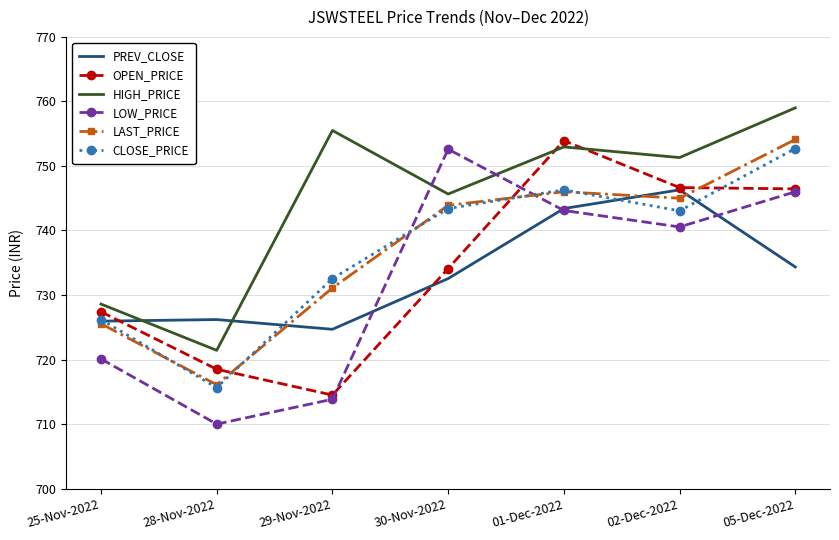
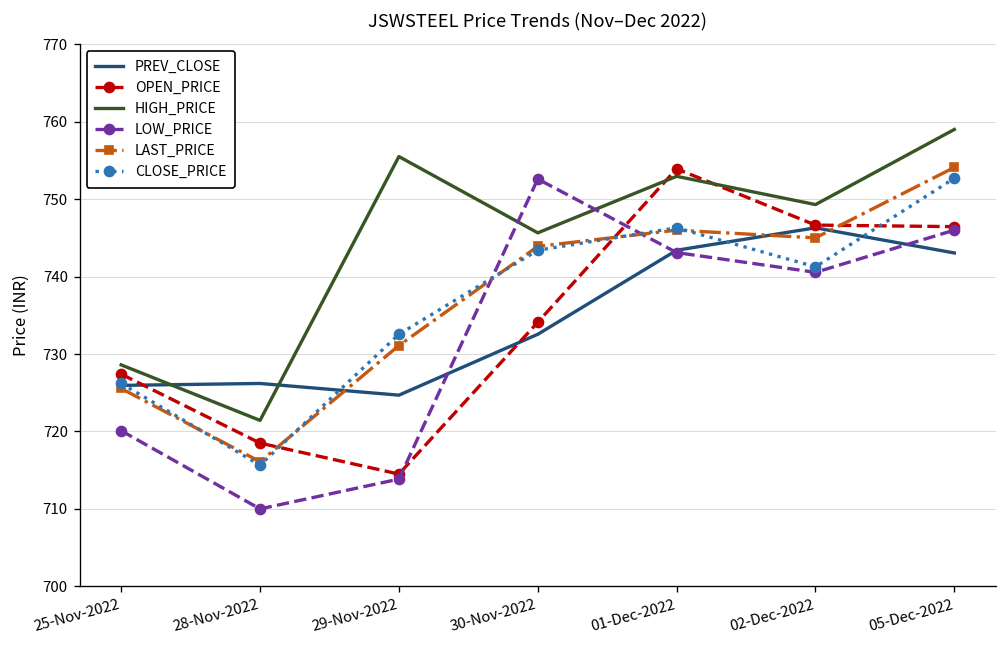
  {
    "PREV_CLOSE": {
      "28-Nov-2022": 726,
      "29-Nov-2022": 725,
      "30-Nov-2022": 733,
-     "05-Dec-2022": 734
+     "05-Dec-2022": 743
    },
    "OPEN_PRICE": {
      "25-Nov-2022": 727,
      "28-Nov-2022": 719,
      "29-Nov-2022": 715,
      "30-Nov-2022": 734,
      "01-Dec-2022": 754,
      "05-Dec-2022": 746
    },
    "HIGH_PRICE": {
      "25-Nov-2022": 729,
      "28-Nov-2022": 721,
      "29-Nov-2022": 756,
      "30-Nov-2022": 746,
      "01-Dec-2022": 753,
-     "02-Dec-2022": 751,
+     "02-Dec-2022": 749,
      "05-Dec-2022": 759
    },
    "LOW_PRICE": {
      "25-Nov-2022": 720,
      "28-Nov-2022": 710,
      "29-Nov-2022": 714,
      "30-Nov-2022": 753,
      "02-Dec-2022": 741,
      "05-Dec-2022": 746
    },
    "LAST_PRICE": {
      "28-Nov-2022": 716,
      "29-Nov-2022": 731,
      "30-Nov-2022": 744,
      "02-Dec-2022": 745,
      "05-Dec-2022": 754
    },
    "CLOSE_PRICE": {
      "28-Nov-2022": 716,
      "29-Nov-2022": 733,
      "30-Nov-2022": 743,
-     "02-Dec-2022": 743,
+     "02-Dec-2022": 741,
      "05-Dec-2022": 753
    }
  }
